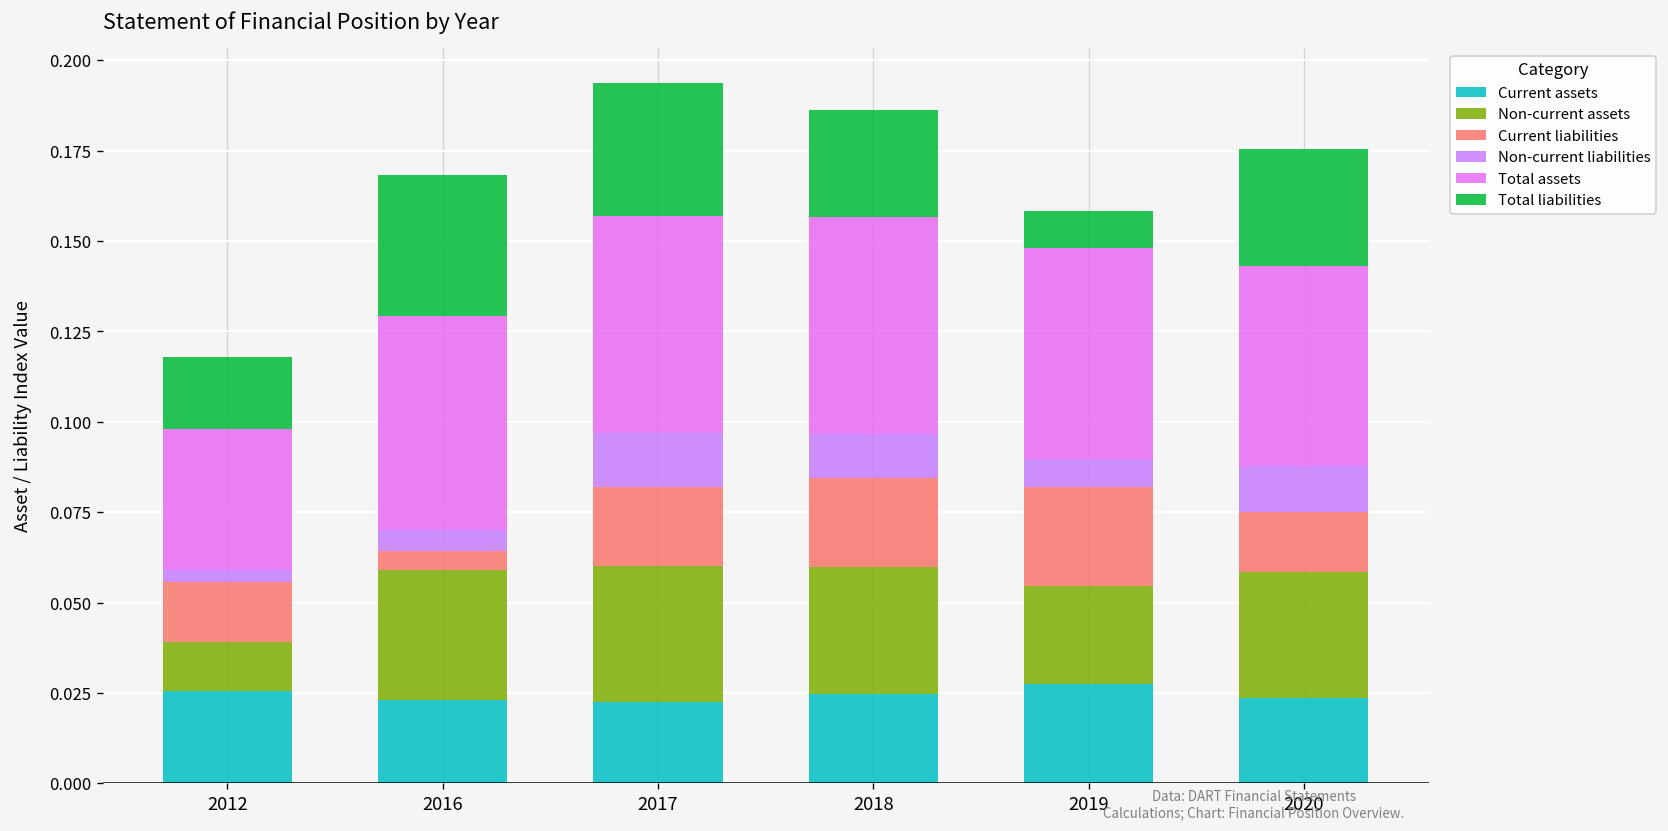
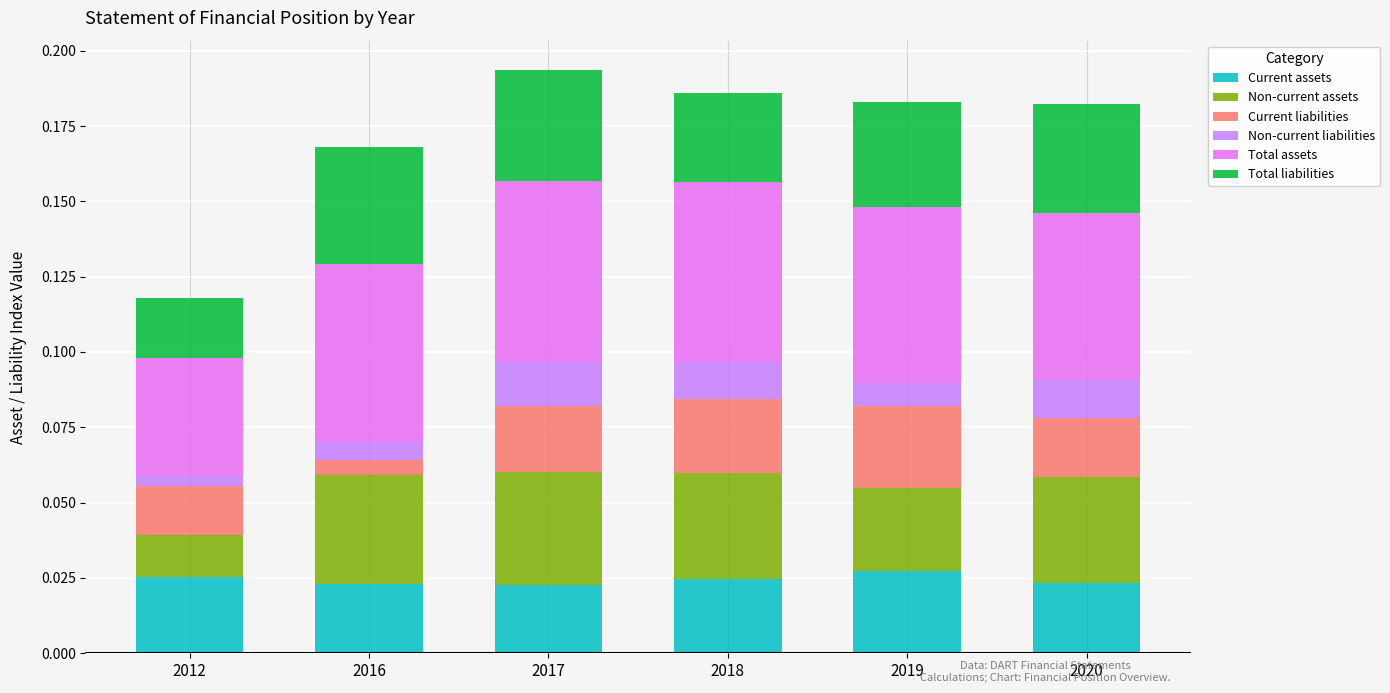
  {
    "Non-current assets": {
      "2012": 0.014,
      "2016": 0.036,
      "2017": 0.037,
      "2018": 0.035,
      "2019": 0.027,
      "2020": 0.035
    },
    "Current liabilities": {
      "2012": 0.016,
      "2016": 0.005,
      "2017": 0.022,
      "2018": 0.024,
      "2019": 0.027,
-     "2020": 0.017
+     "2020": 0.020
    },
    "Total liabilities": {
      "2012": 0.020,
      "2016": 0.039,
      "2017": 0.037,
      "2018": 0.030,
-     "2019": 0.010,
-     "2020": 0.032
+     "2019": 0.035,
+     "2020": 0.036
    }
  }
